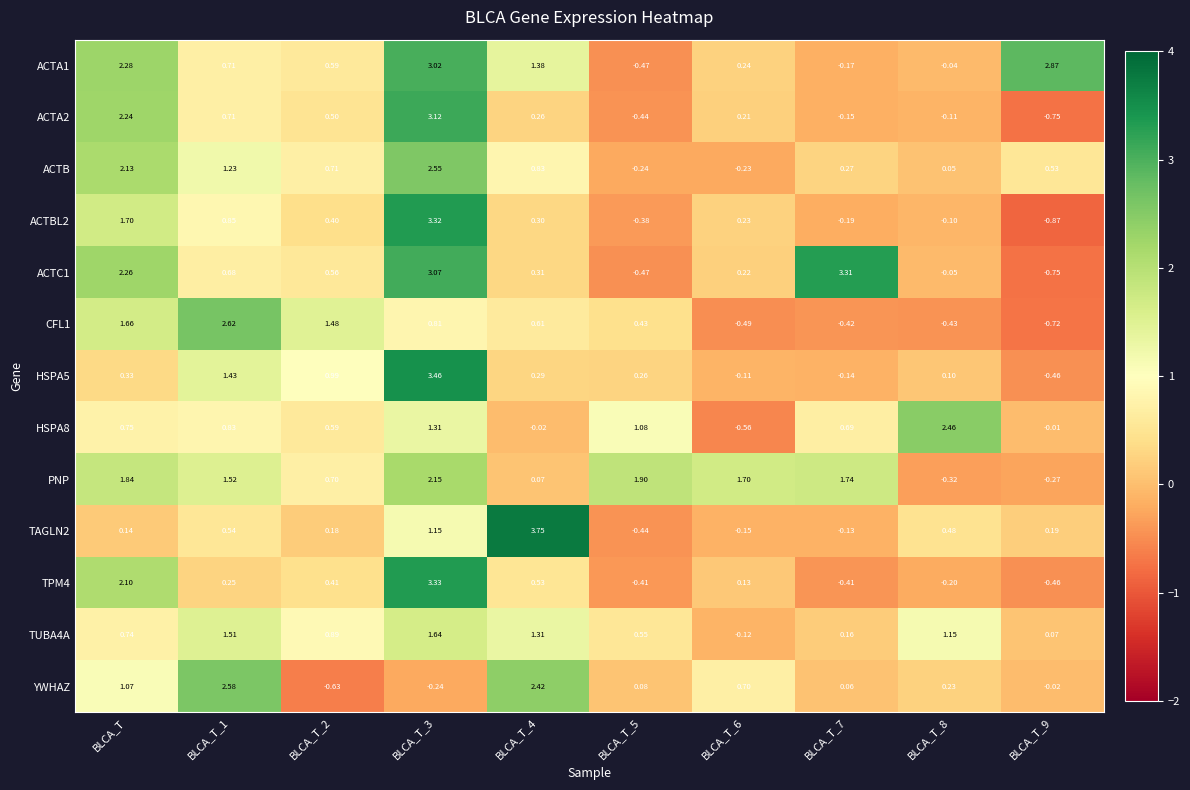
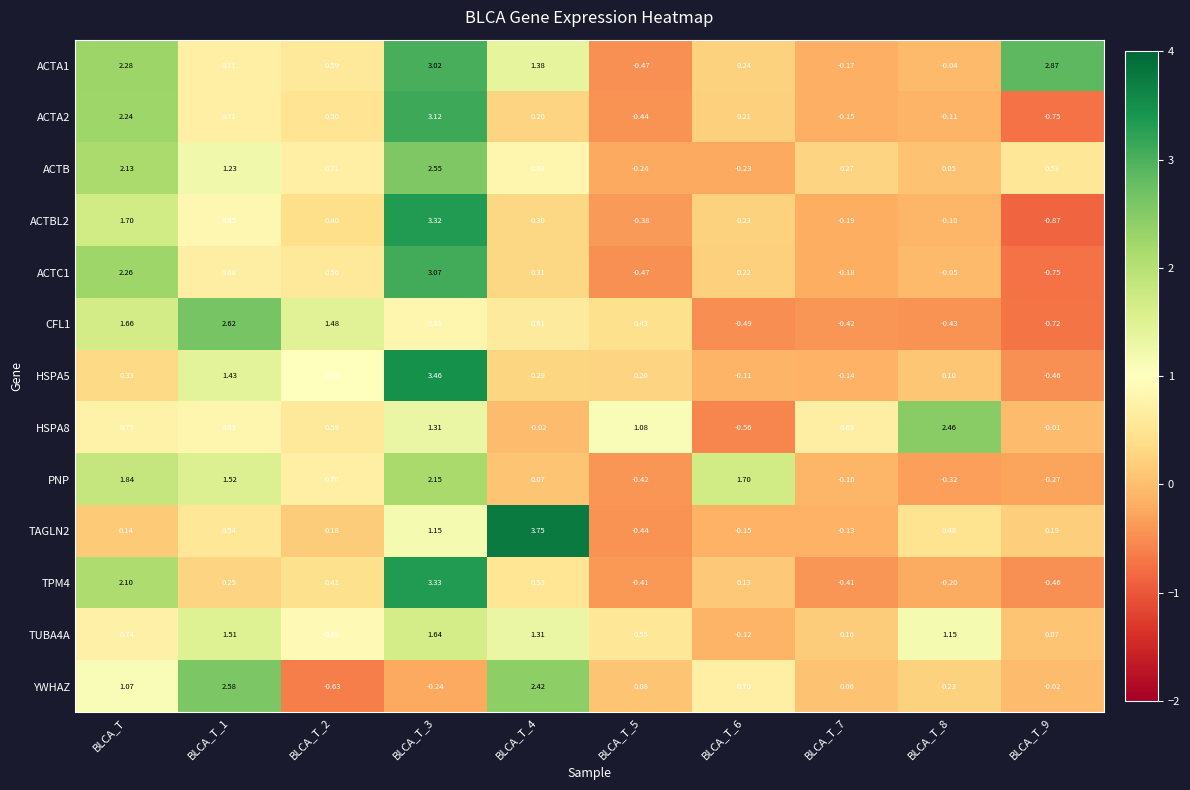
  {
    "ACTA1": {
      "BLCA_T": 2.28,
      "BLCA_T_1": 0.71,
      "BLCA_T_2": 0.59,
      "BLCA_T_3": 3.02,
      "BLCA_T_4": 1.38,
      "BLCA_T_5": -0.47,
      "BLCA_T_6": 0.24,
      "BLCA_T_7": -0.17,
      "BLCA_T_8": -0.04,
      "BLCA_T_9": 2.87
    },
    "ACTA2": {
      "BLCA_T": 2.24,
      "BLCA_T_1": 0.71,
      "BLCA_T_2": 0.50,
      "BLCA_T_3": 3.12,
      "BLCA_T_4": 0.26,
      "BLCA_T_5": -0.44,
      "BLCA_T_6": 0.21,
      "BLCA_T_7": -0.15,
      "BLCA_T_8": -0.11,
      "BLCA_T_9": -0.75
    },
    "ACTB": {
      "BLCA_T": 2.13,
      "BLCA_T_1": 1.23,
      "BLCA_T_2": 0.71,
      "BLCA_T_3": 2.55,
      "BLCA_T_4": 0.83,
      "BLCA_T_5": -0.24,
      "BLCA_T_6": -0.23,
      "BLCA_T_7": 0.27,
      "BLCA_T_8": 0.05,
      "BLCA_T_9": 0.53
    },
    "ACTBL2": {
      "BLCA_T": 1.70,
      "BLCA_T_1": 0.85,
      "BLCA_T_2": 0.40,
      "BLCA_T_3": 3.32,
      "BLCA_T_4": 0.30,
      "BLCA_T_5": -0.38,
      "BLCA_T_6": 0.23,
      "BLCA_T_7": -0.19,
      "BLCA_T_8": -0.10,
      "BLCA_T_9": -0.87
    },
    "ACTC1": {
      "BLCA_T": 2.26,
      "BLCA_T_1": 0.68,
      "BLCA_T_2": 0.56,
      "BLCA_T_3": 3.07,
      "BLCA_T_4": 0.31,
      "BLCA_T_5": -0.47,
      "BLCA_T_6": 0.22,
-     "BLCA_T_7": 3.31,
+     "BLCA_T_7": -0.18,
      "BLCA_T_8": -0.05,
      "BLCA_T_9": -0.75
    },
    "CFL1": {
      "BLCA_T": 1.66,
      "BLCA_T_1": 2.62,
      "BLCA_T_2": 1.48,
      "BLCA_T_3": 0.81,
      "BLCA_T_4": 0.61,
      "BLCA_T_5": 0.43,
      "BLCA_T_6": -0.49,
      "BLCA_T_7": -0.42,
      "BLCA_T_8": -0.43,
      "BLCA_T_9": -0.72
    },
    "HSPA5": {
      "BLCA_T": 0.33,
      "BLCA_T_1": 1.43,
      "BLCA_T_2": 0.99,
      "BLCA_T_3": 3.46,
      "BLCA_T_4": 0.29,
      "BLCA_T_5": 0.26,
      "BLCA_T_6": -0.11,
      "BLCA_T_7": -0.14,
      "BLCA_T_8": 0.10,
      "BLCA_T_9": -0.46
    },
    "HSPA8": {
      "BLCA_T": 0.75,
      "BLCA_T_1": 0.83,
      "BLCA_T_2": 0.59,
      "BLCA_T_3": 1.31,
      "BLCA_T_4": -0.02,
      "BLCA_T_5": 1.08,
      "BLCA_T_6": -0.56,
      "BLCA_T_7": 0.69,
      "BLCA_T_8": 2.46,
      "BLCA_T_9": -0.01
    },
    "PNP": {
      "BLCA_T": 1.84,
      "BLCA_T_1": 1.52,
      "BLCA_T_2": 0.70,
      "BLCA_T_3": 2.15,
      "BLCA_T_4": 0.07,
-     "BLCA_T_5": 1.90,
+     "BLCA_T_5": -0.42,
      "BLCA_T_6": 1.70,
-     "BLCA_T_7": 1.74,
+     "BLCA_T_7": -0.10,
      "BLCA_T_8": -0.32,
      "BLCA_T_9": -0.27
    },
    "TAGLN2": {
      "BLCA_T": 0.14,
      "BLCA_T_1": 0.54,
      "BLCA_T_2": 0.18,
      "BLCA_T_3": 1.15,
      "BLCA_T_4": 3.75,
      "BLCA_T_5": -0.44,
      "BLCA_T_6": -0.15,
      "BLCA_T_7": -0.13,
      "BLCA_T_8": 0.48,
      "BLCA_T_9": 0.19
    },
    "TPM4": {
      "BLCA_T": 2.10,
      "BLCA_T_1": 0.25,
      "BLCA_T_2": 0.41,
      "BLCA_T_3": 3.33,
      "BLCA_T_4": 0.53,
      "BLCA_T_5": -0.41,
      "BLCA_T_6": 0.13,
      "BLCA_T_7": -0.41,
      "BLCA_T_8": -0.20,
      "BLCA_T_9": -0.46
    },
    "TUBA4A": {
      "BLCA_T": 0.74,
      "BLCA_T_1": 1.51,
      "BLCA_T_2": 0.89,
      "BLCA_T_3": 1.64,
      "BLCA_T_4": 1.31,
      "BLCA_T_5": 0.55,
      "BLCA_T_6": -0.12,
      "BLCA_T_7": 0.16,
      "BLCA_T_8": 1.15,
      "BLCA_T_9": 0.07
    },
    "YWHAZ": {
      "BLCA_T": 1.07,
      "BLCA_T_1": 2.58,
      "BLCA_T_2": -0.63,
      "BLCA_T_3": -0.24,
      "BLCA_T_4": 2.42,
      "BLCA_T_5": 0.08,
      "BLCA_T_6": 0.70,
      "BLCA_T_7": 0.06,
      "BLCA_T_8": 0.23,
      "BLCA_T_9": -0.02
    }
  }
